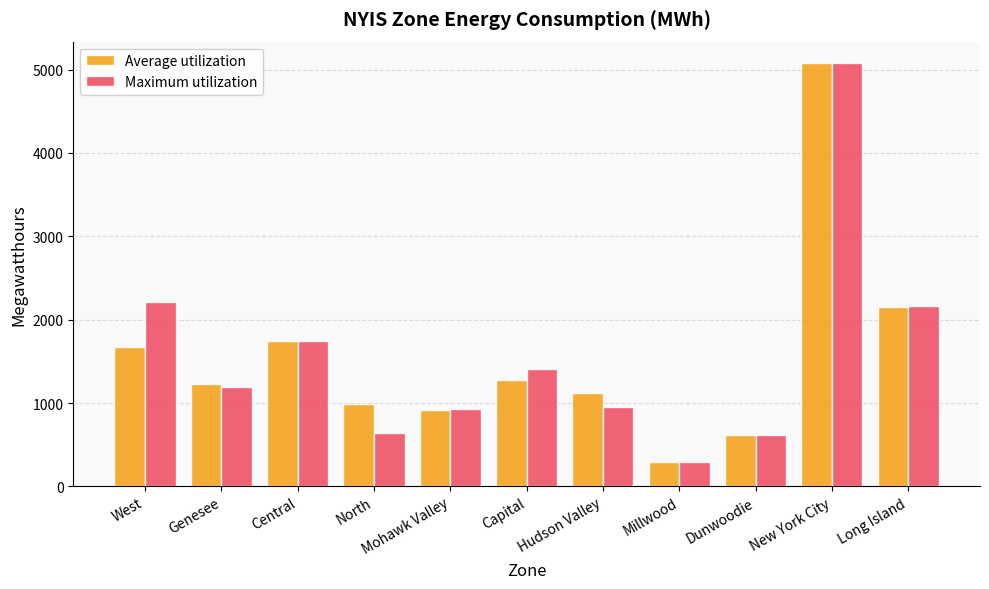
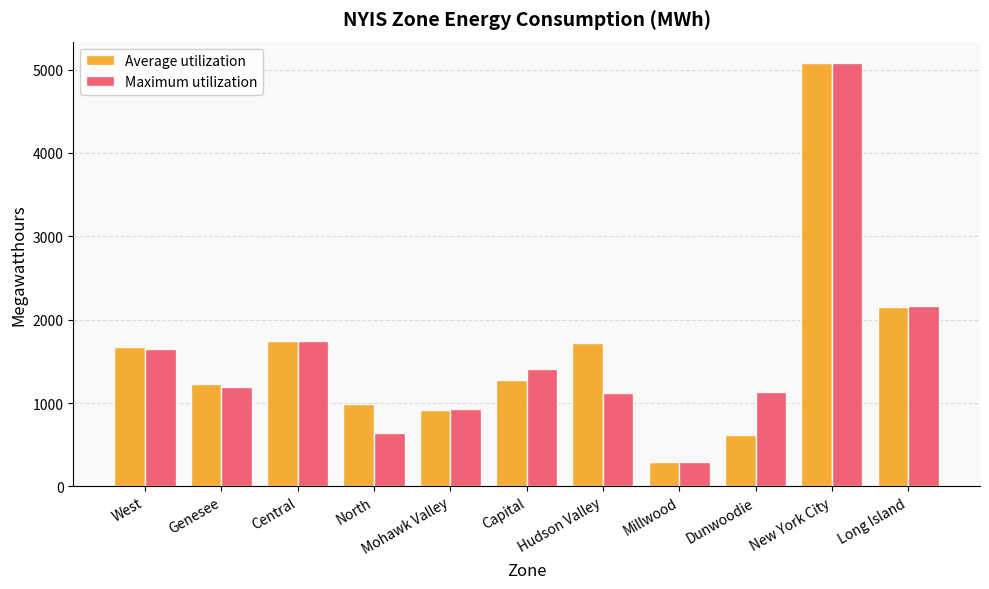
  {
    "Average utilization": {
      "West": 1700,
      "Genesee": 1200,
      "Central": 1700,
      "North": 1000,
      "Mohawk Valley": 900,
      "Capital": 1300,
-     "Hudson Valley": 1100,
+     "Hudson Valley": 1700,
      "Millwood": 300,
      "Dunwoodie": 600,
      "New York City": 5100,
      "Long Island": 2200
    },
    "Maximum utilization": {
-     "West": 2200,
+     "West": 1700,
      "Genesee": 1200,
      "Central": 1700,
      "North": 600,
      "Mohawk Valley": 900,
      "Capital": 1400,
-     "Hudson Valley": 1000,
+     "Hudson Valley": 1100,
      "Millwood": 300,
-     "Dunwoodie": 600,
+     "Dunwoodie": 1100,
      "New York City": 5100,
      "Long Island": 2200
    }
  }
